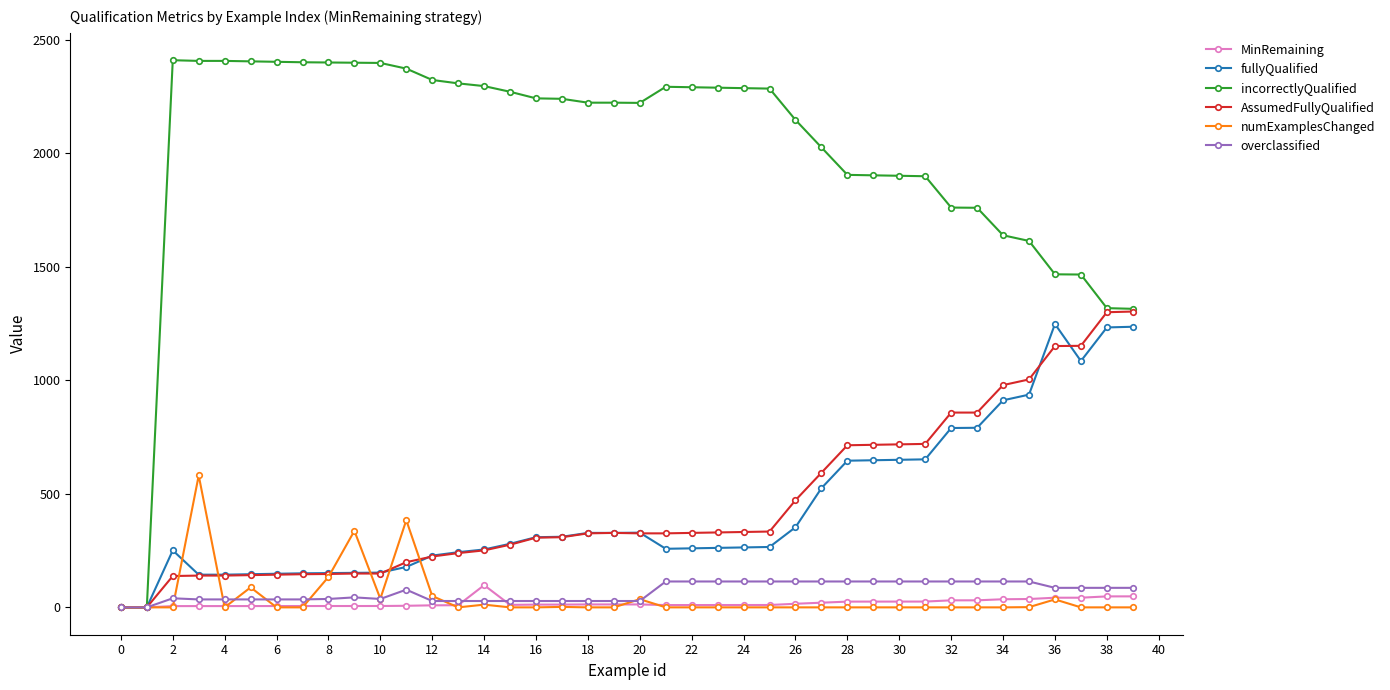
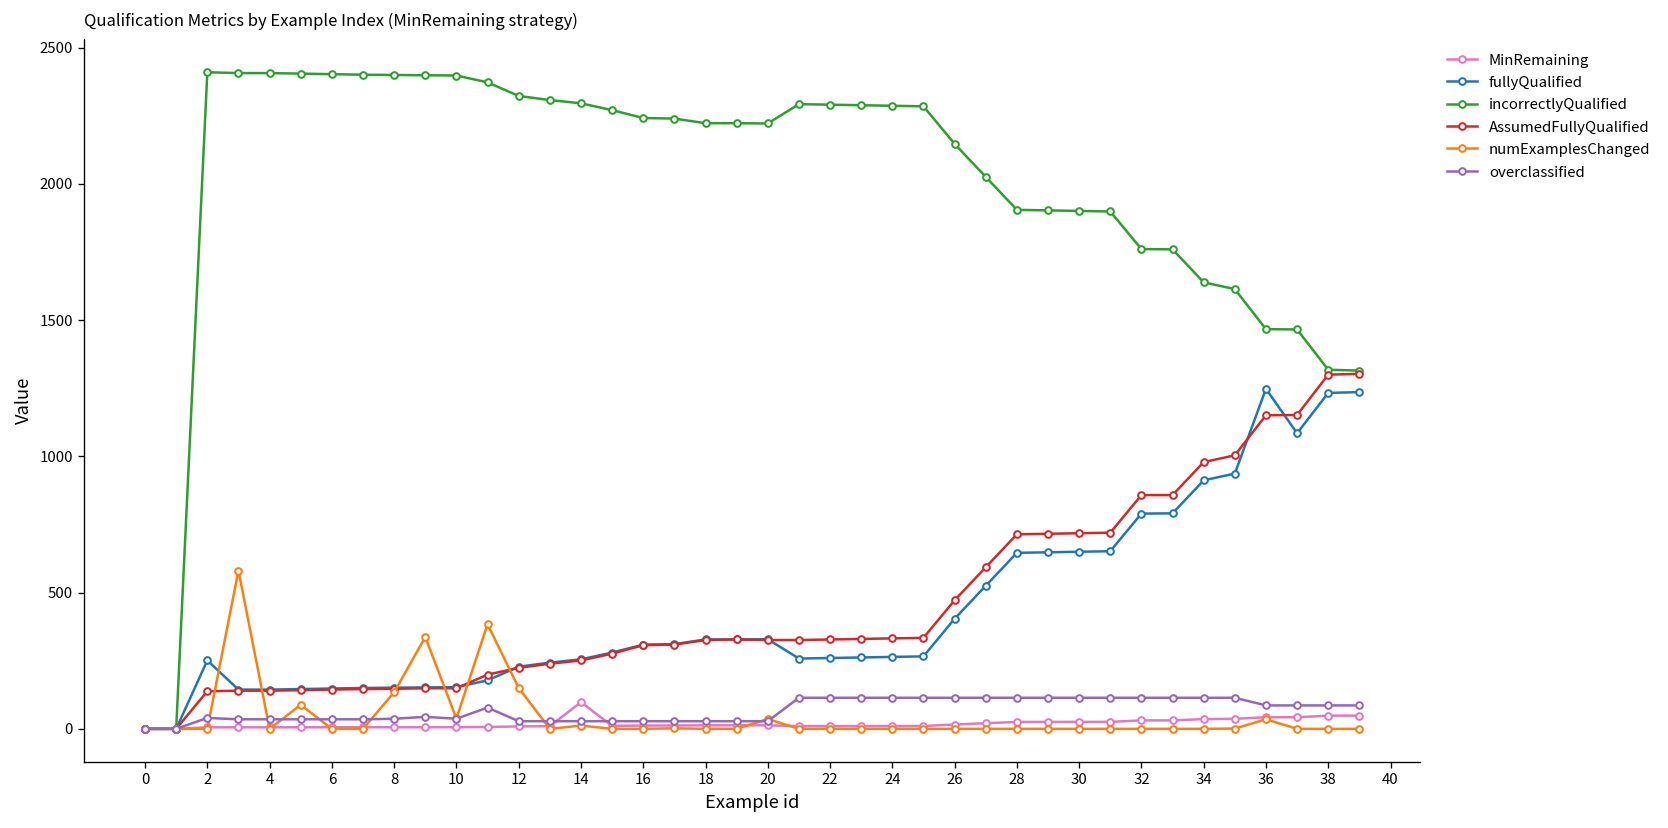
  {
    "MinRemaining": {
      "8": 10,
      "10": 10,
      "12": 10,
      "14": 100,
      "16": 10,
      "18": 10,
      "20": 10,
      "26": 20,
      "28": 30,
      "30": 30,
      "32": 30,
      "34": 40,
      "38": 50
    },
    "fullyQualified": {
      "2": 250,
      "22": 260,
      "24": 260,
-     "26": 350,
+     "26": 400,
      "28": 650,
      "30": 650,
      "32": 790,
      "34": 910,
      "36": 1250,
      "38": 1230
    },
    "incorrectlyQualified": {
      "2": 2410,
      "4": 2410,
      "6": 2400,
      "8": 2400,
      "10": 2400,
      "12": 2320,
      "14": 2300,
      "16": 2240,
      "18": 2220,
      "20": 2220,
      "22": 2290,
      "24": 2290,
      "26": 2150,
      "28": 1910,
      "30": 1900,
      "32": 1760,
      "34": 1640,
      "36": 1470,
      "38": 1320
    },
    "AssumedFullyQualified": {
      "2": 140,
      "22": 330,
      "24": 330,
      "26": 470,
      "28": 710,
      "30": 720,
      "32": 860,
      "34": 980,
      "36": 1150,
      "38": 1300
    },
    "numExamplesChanged": {
      "8": 130,
-     "12": 50,
+     "12": 150,
      "14": 10,
      "16": 0,
      "18": 0,
      "26": 0,
      "28": 0,
      "30": 0,
      "32": 0,
      "34": 0,
      "38": 0
    },
    "overclassified": {
      "2": 40,
      "4": 40,
      "6": 40,
      "8": 40,
      "12": 30,
      "14": 30,
      "16": 30,
      "18": 30,
      "22": 110,
      "24": 110,
      "26": 110,
      "28": 110,
      "30": 110,
      "32": 110,
      "34": 110,
      "36": 90,
      "38": 90
    }
  }
